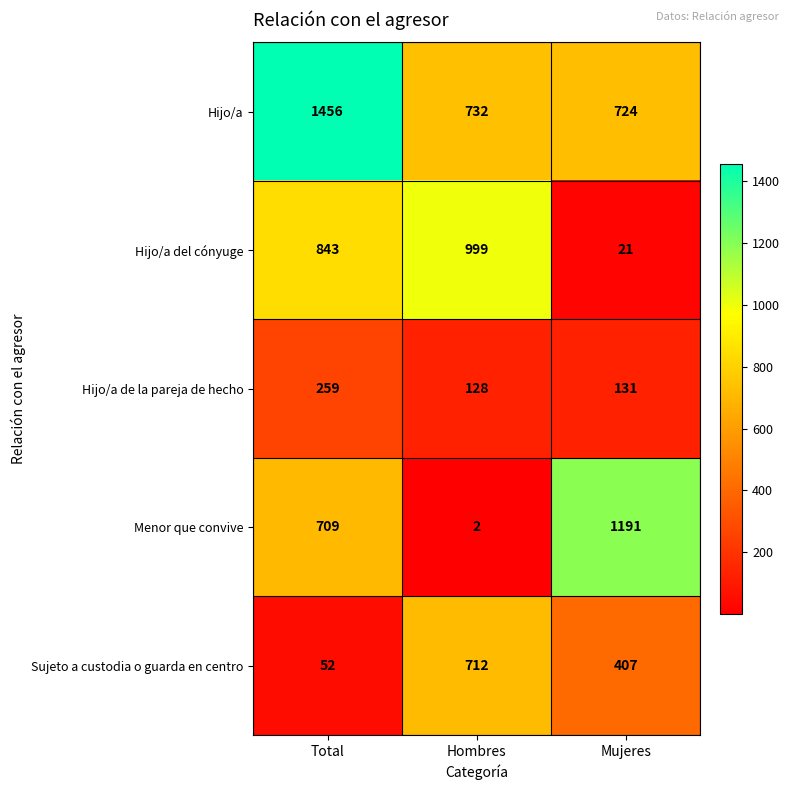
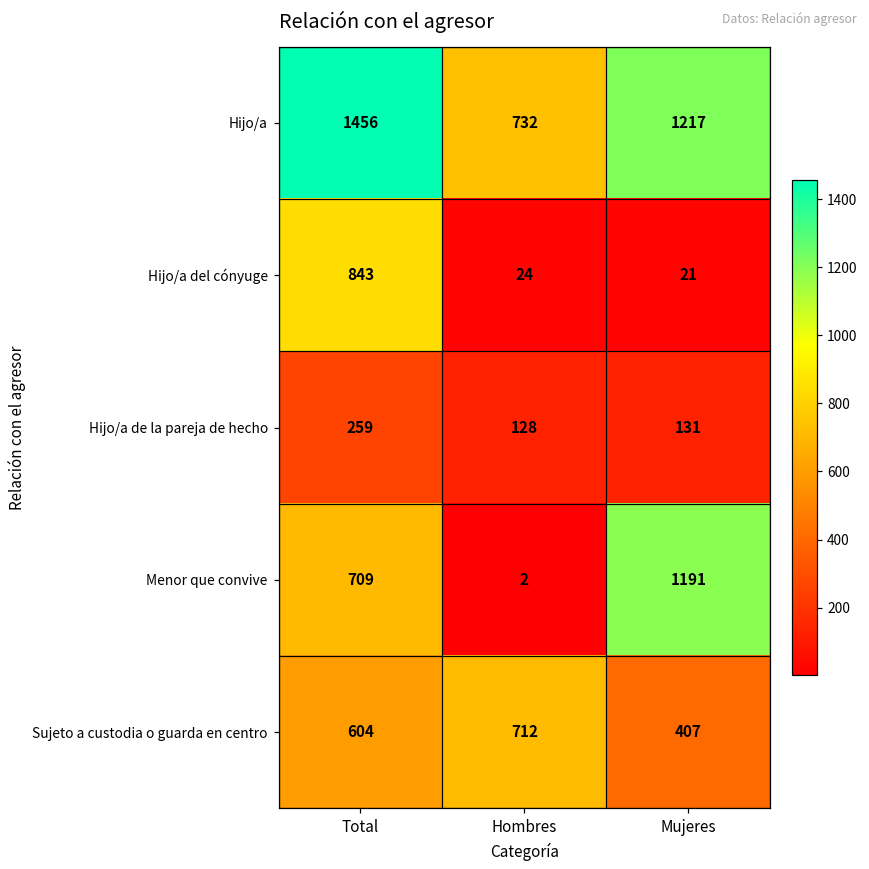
  {
    "Hijo/a": {
      "Total": 1456,
      "Hombres": 732,
-     "Mujeres": 724
+     "Mujeres": 1217
    },
    "Hijo/a del cónyuge": {
      "Total": 843,
-     "Hombres": 999,
+     "Hombres": 24,
      "Mujeres": 21
    },
    "Hijo/a de la pareja de hecho": {
      "Total": 259,
      "Hombres": 128,
      "Mujeres": 131
    },
    "Menor que convive": {
      "Total": 709,
      "Hombres": 2,
      "Mujeres": 1191
    },
    "Sujeto a custodia o guarda en centro": {
-     "Total": 52,
+     "Total": 604,
      "Hombres": 712,
      "Mujeres": 407
    }
  }
